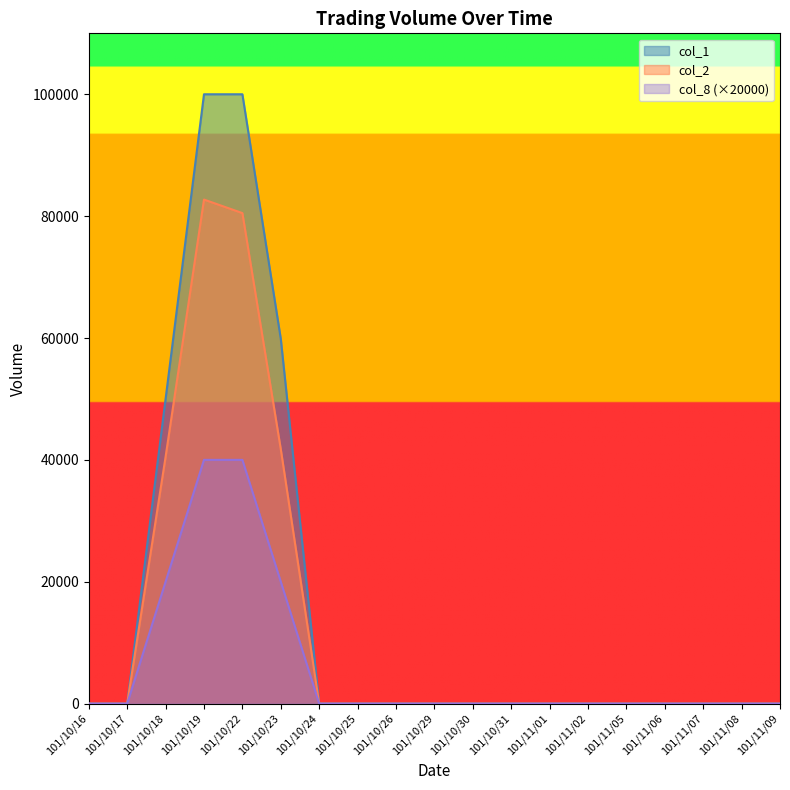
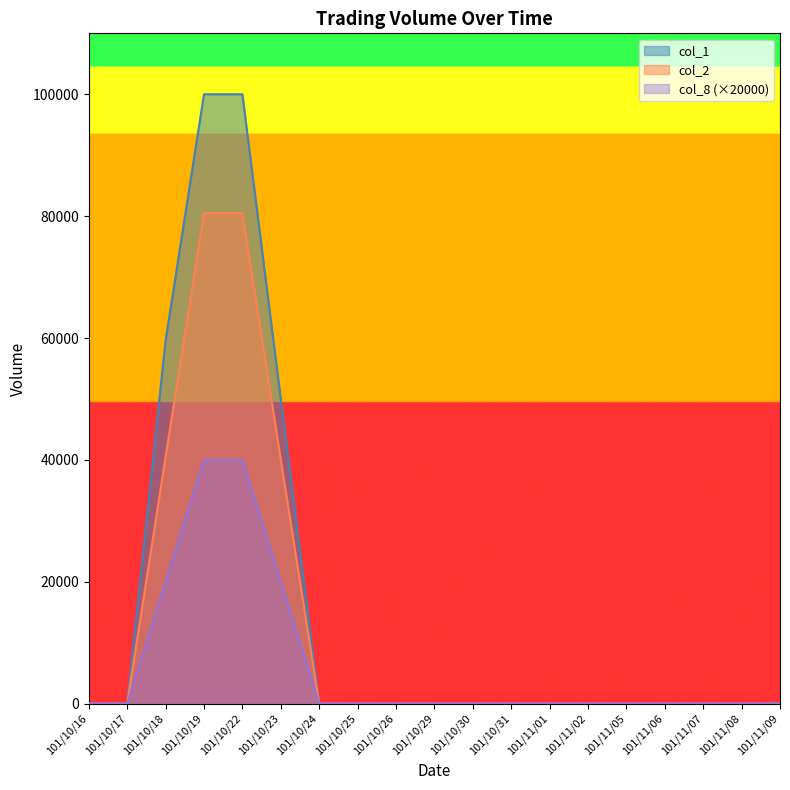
  {
    "col_1": {
-     "101/10/18": 50000,
+     "101/10/18": 60000,
      "101/10/19": 100000,
      "101/10/22": 100000,
-     "101/10/23": 60000
+     "101/10/23": 50000
    },
    "col_2": {
      "101/10/18": 41000,
-     "101/10/19": 83000,
+     "101/10/19": 81000,
      "101/10/22": 81000,
-     "101/10/23": 42000
+     "101/10/23": 40000
    },
    "col_8 (×20000)": {
      "101/10/18": 20000,
      "101/10/19": 40000,
      "101/10/22": 40000,
      "101/10/23": 20000
    }
  }
